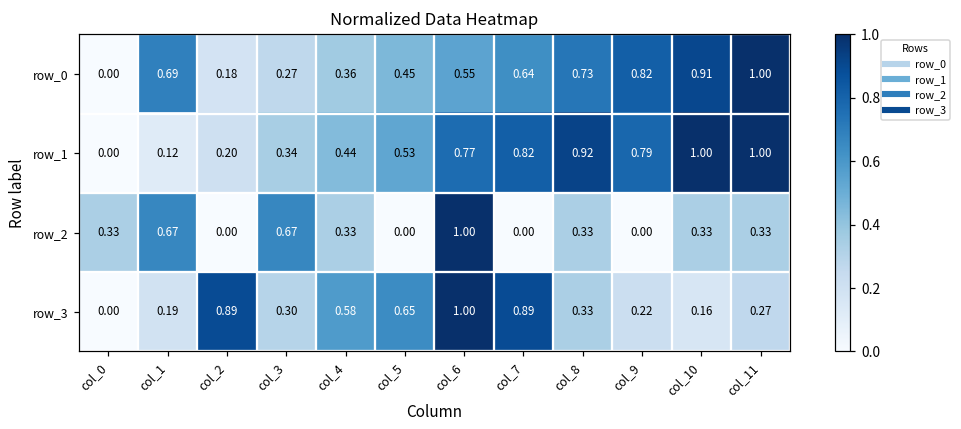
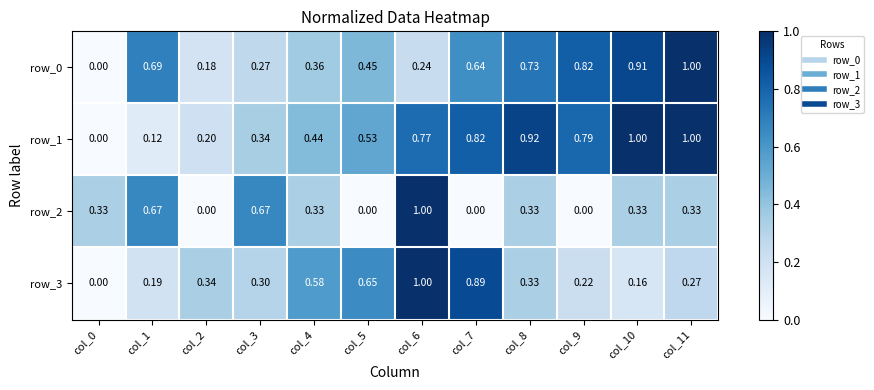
  {
    "row_0": {
      "col_0": 0.00,
      "col_1": 0.69,
      "col_2": 0.18,
      "col_3": 0.27,
      "col_4": 0.36,
      "col_5": 0.45,
-     "col_6": 0.55,
+     "col_6": 0.24,
      "col_7": 0.64,
      "col_8": 0.73,
      "col_9": 0.82,
      "col_10": 0.91,
      "col_11": 1.00
    },
    "row_1": {
      "col_0": 0.00,
      "col_1": 0.12,
      "col_2": 0.20,
      "col_3": 0.34,
      "col_4": 0.44,
      "col_5": 0.53,
      "col_6": 0.77,
      "col_7": 0.82,
      "col_8": 0.92,
      "col_9": 0.79,
      "col_10": 1.00,
      "col_11": 1.00
    },
    "row_2": {
      "col_0": 0.33,
      "col_1": 0.67,
      "col_2": 0.00,
      "col_3": 0.67,
      "col_4": 0.33,
      "col_5": 0.00,
      "col_6": 1.00,
      "col_7": 0.00,
      "col_8": 0.33,
      "col_9": 0.00,
      "col_10": 0.33,
      "col_11": 0.33
    },
    "row_3": {
      "col_0": 0.00,
      "col_1": 0.19,
-     "col_2": 0.89,
+     "col_2": 0.34,
      "col_3": 0.30,
      "col_4": 0.58,
      "col_5": 0.65,
      "col_6": 1.00,
      "col_7": 0.89,
      "col_8": 0.33,
      "col_9": 0.22,
      "col_10": 0.16,
      "col_11": 0.27
    }
  }
